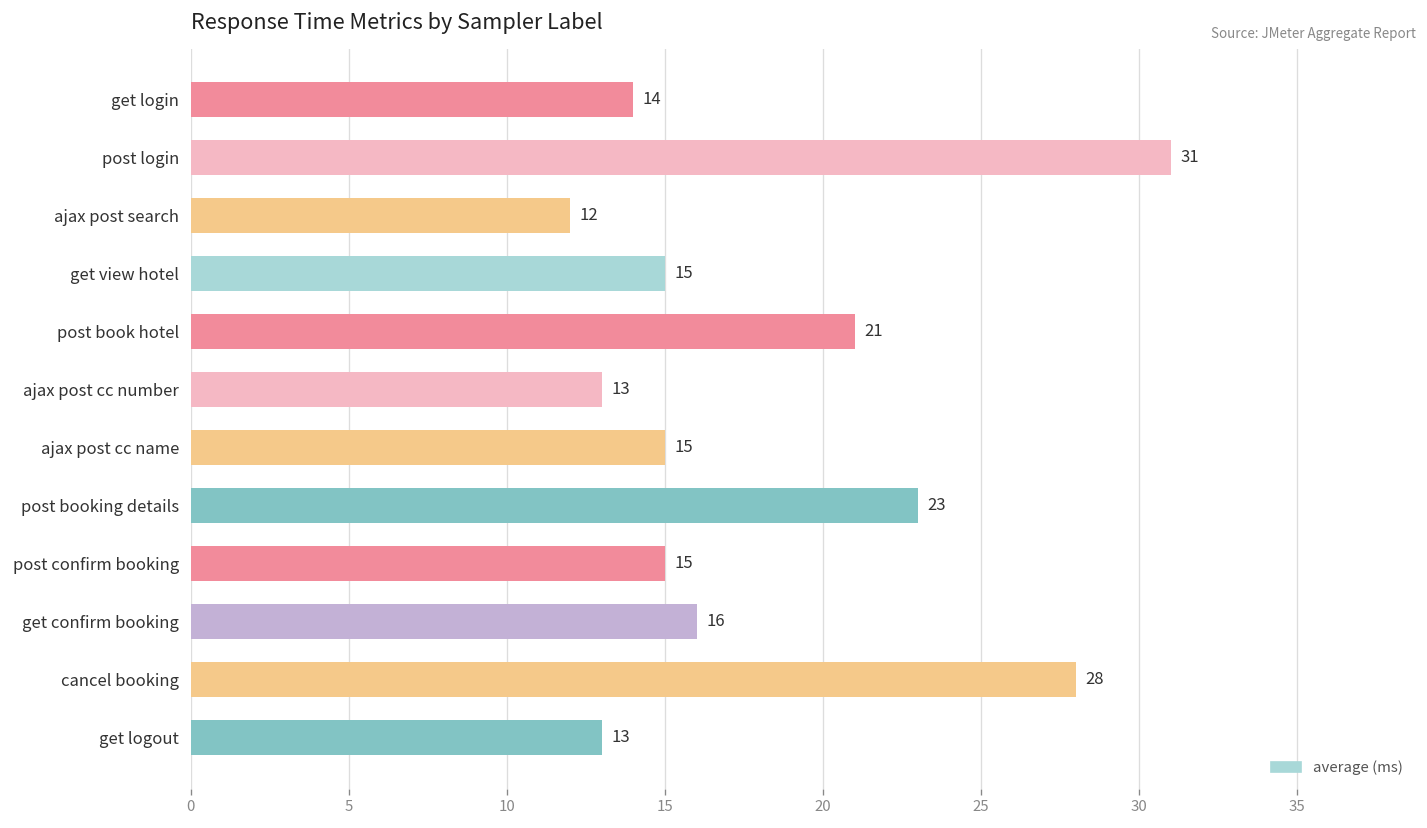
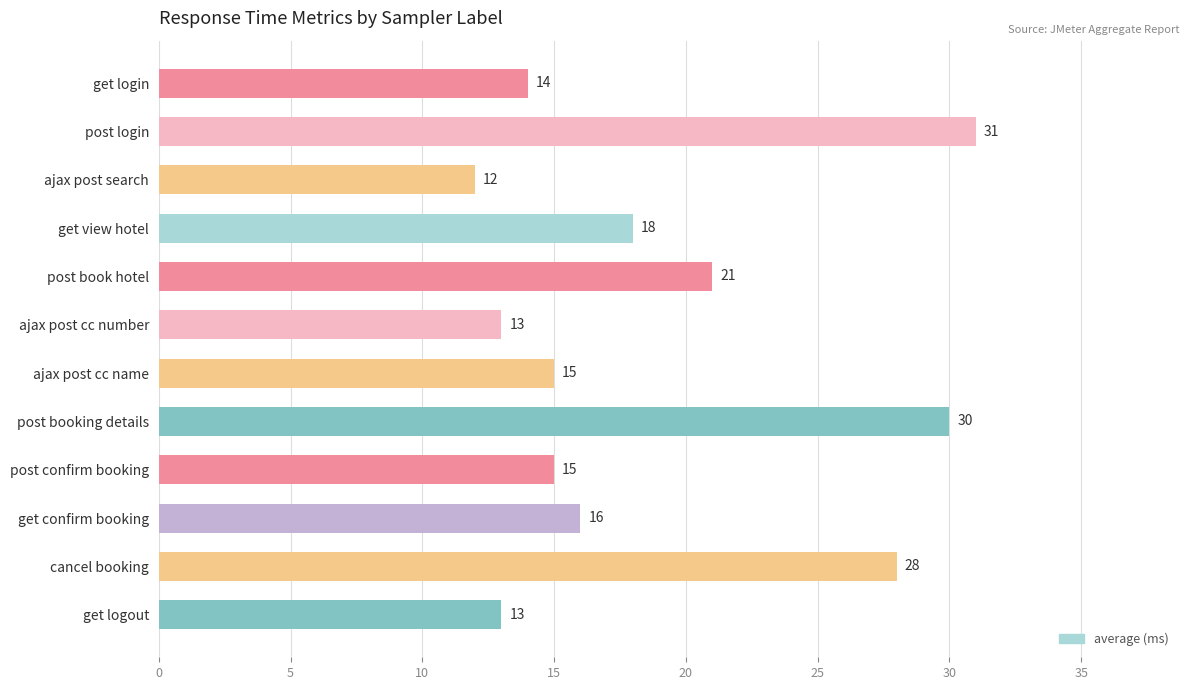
  {
    "get login": 14,
    "post login": 31,
    "ajax post search": 12,
-   "get view hotel": 15,
+   "get view hotel": 18,
    "post book hotel": 21,
    "ajax post cc number": 13,
    "ajax post cc name": 15,
-   "post booking details": 23,
+   "post booking details": 30,
    "post confirm booking": 15,
    "get confirm booking": 16,
    "cancel booking": 28,
    "get logout": 13
  }
